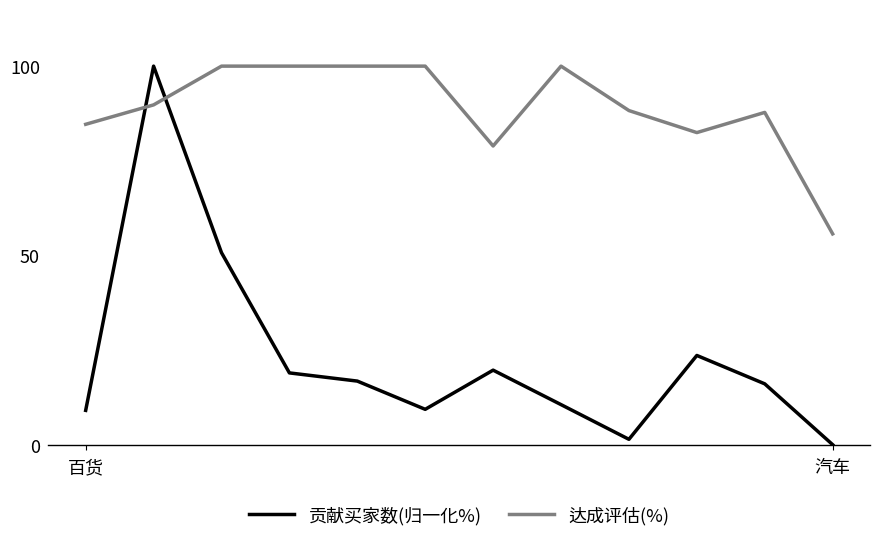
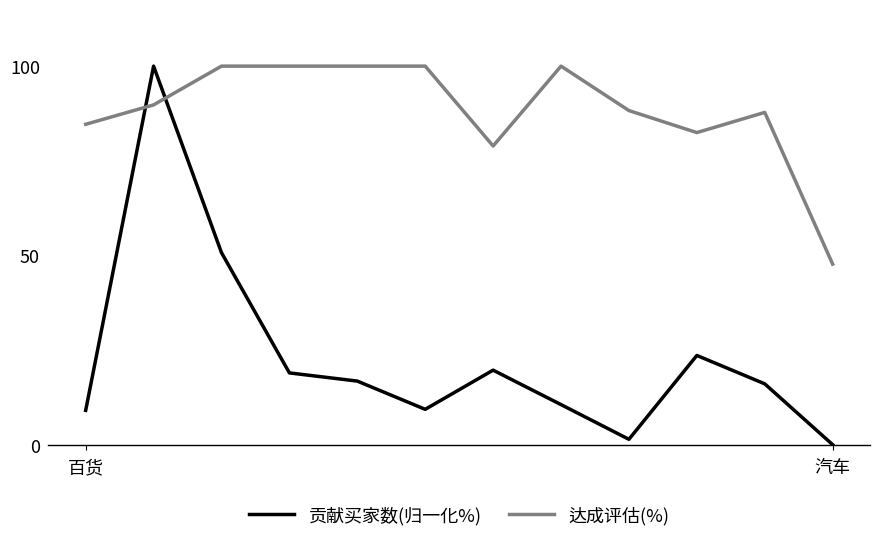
  {
    "贡献买家数(归一化%)": {
      "百货": 9,
      "汽车": 0
    },
    "达成评估(%)": {
      "百货": 85,
-     "汽车": 56
+     "汽车": 48
    }
  }
